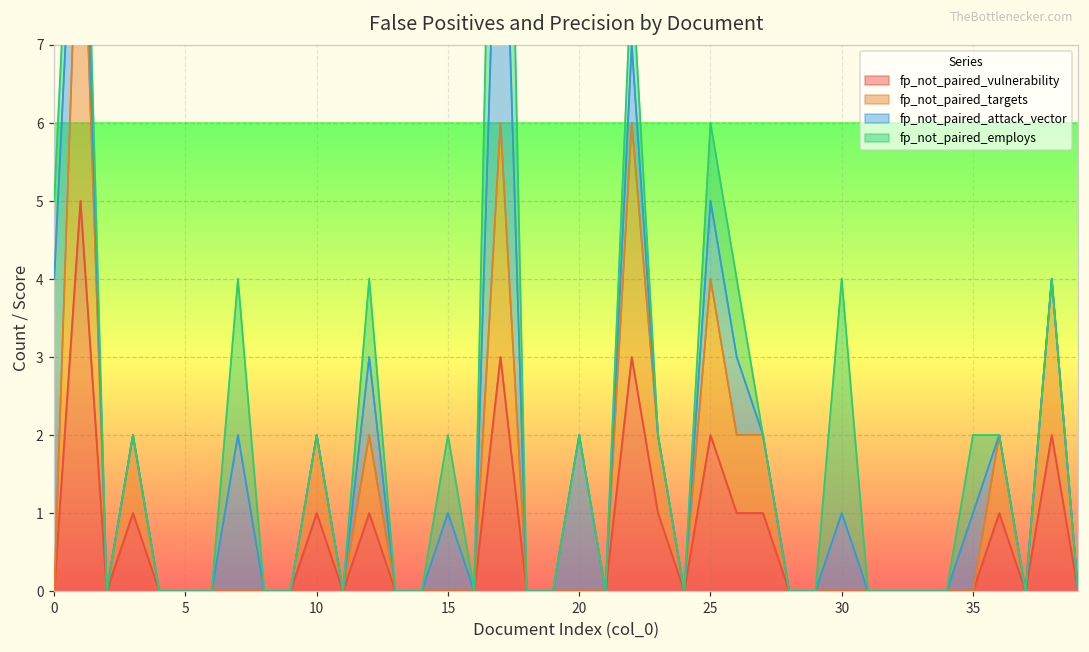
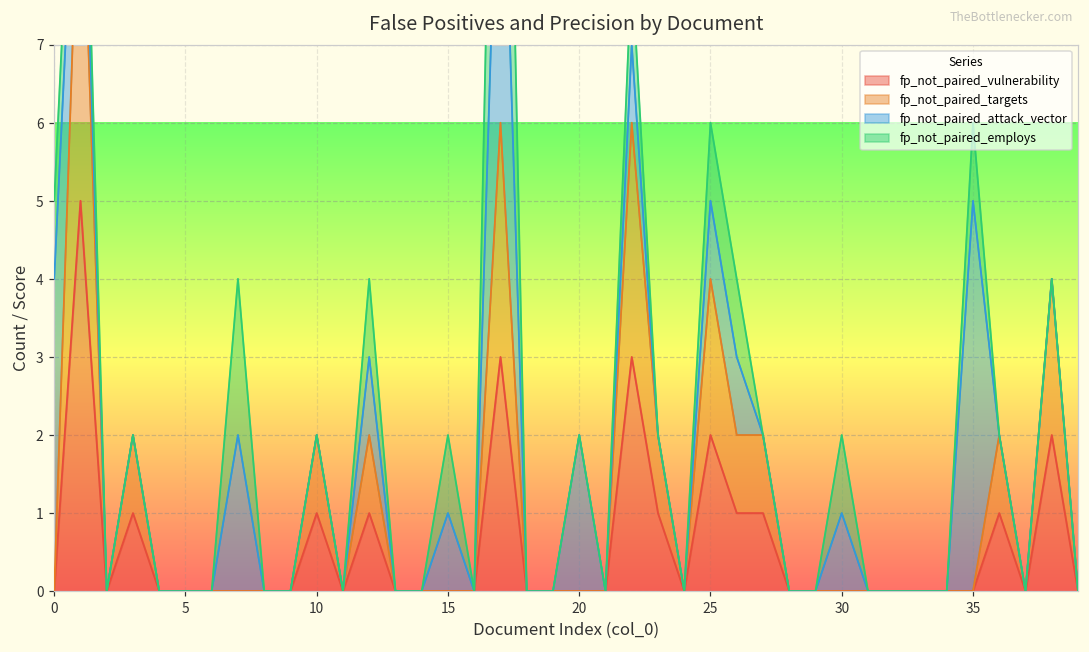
  {
    "fp_not_paired_attack_vector": {
      "0": 4,
      "15": 1,
      "25": 5,
      "30": 1,
-     "35": 1
+     "35": 5
    },
    "fp_not_paired_employs": {
      "0": 5,
      "15": 2,
      "25": 6,
-     "30": 3
+     "30": 1
    }
  }
